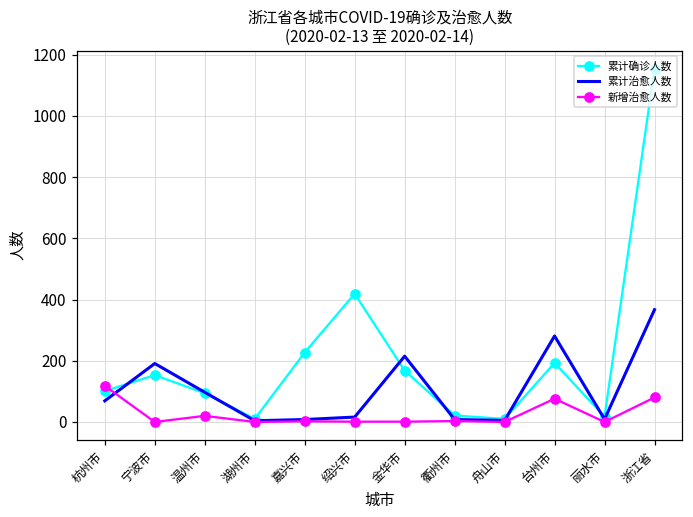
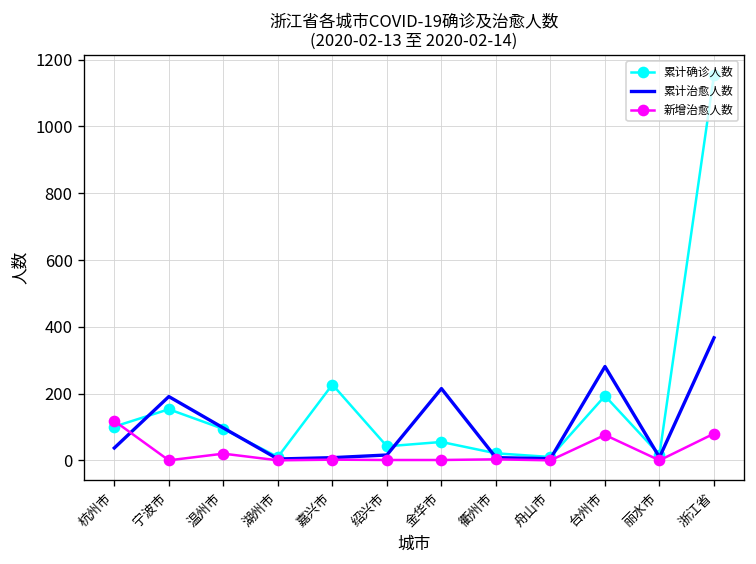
  {
    "累计确诊人数": {
      "杭州市": 100,
      "宁波市": 150,
      "嘉兴市": 230,
-     "绍兴市": 420,
-     "金华市": 170,
+     "绍兴市": 40,
+     "金华市": 60,
      "衢州市": 20,
      "台州市": 190
    },
    "累计治愈人数": {
-     "杭州市": 70,
+     "杭州市": 40,
      "宁波市": 190,
      "绍兴市": 20,
      "金华市": 220,
      "台州市": 280,
      "浙江省": 370
    },
    "新增治愈人数": {
      "杭州市": 120,
      "宁波市": 0,
      "温州市": 20,
      "绍兴市": 0,
      "金华市": 0,
      "台州市": 80,
      "浙江省": 80
    }
  }
